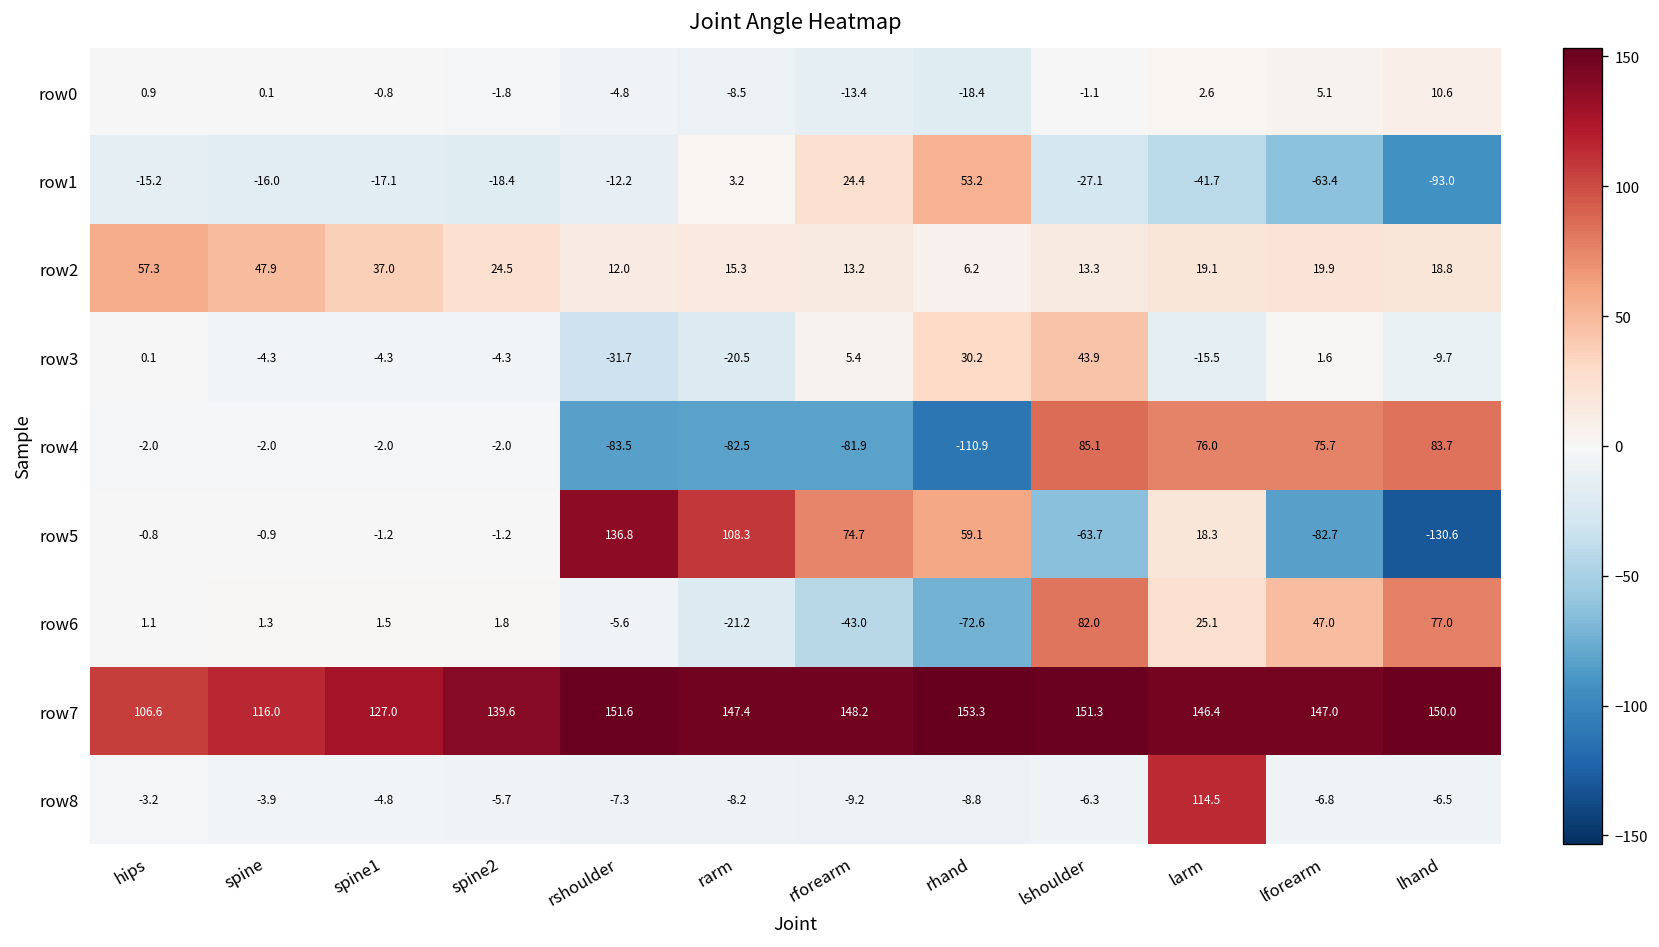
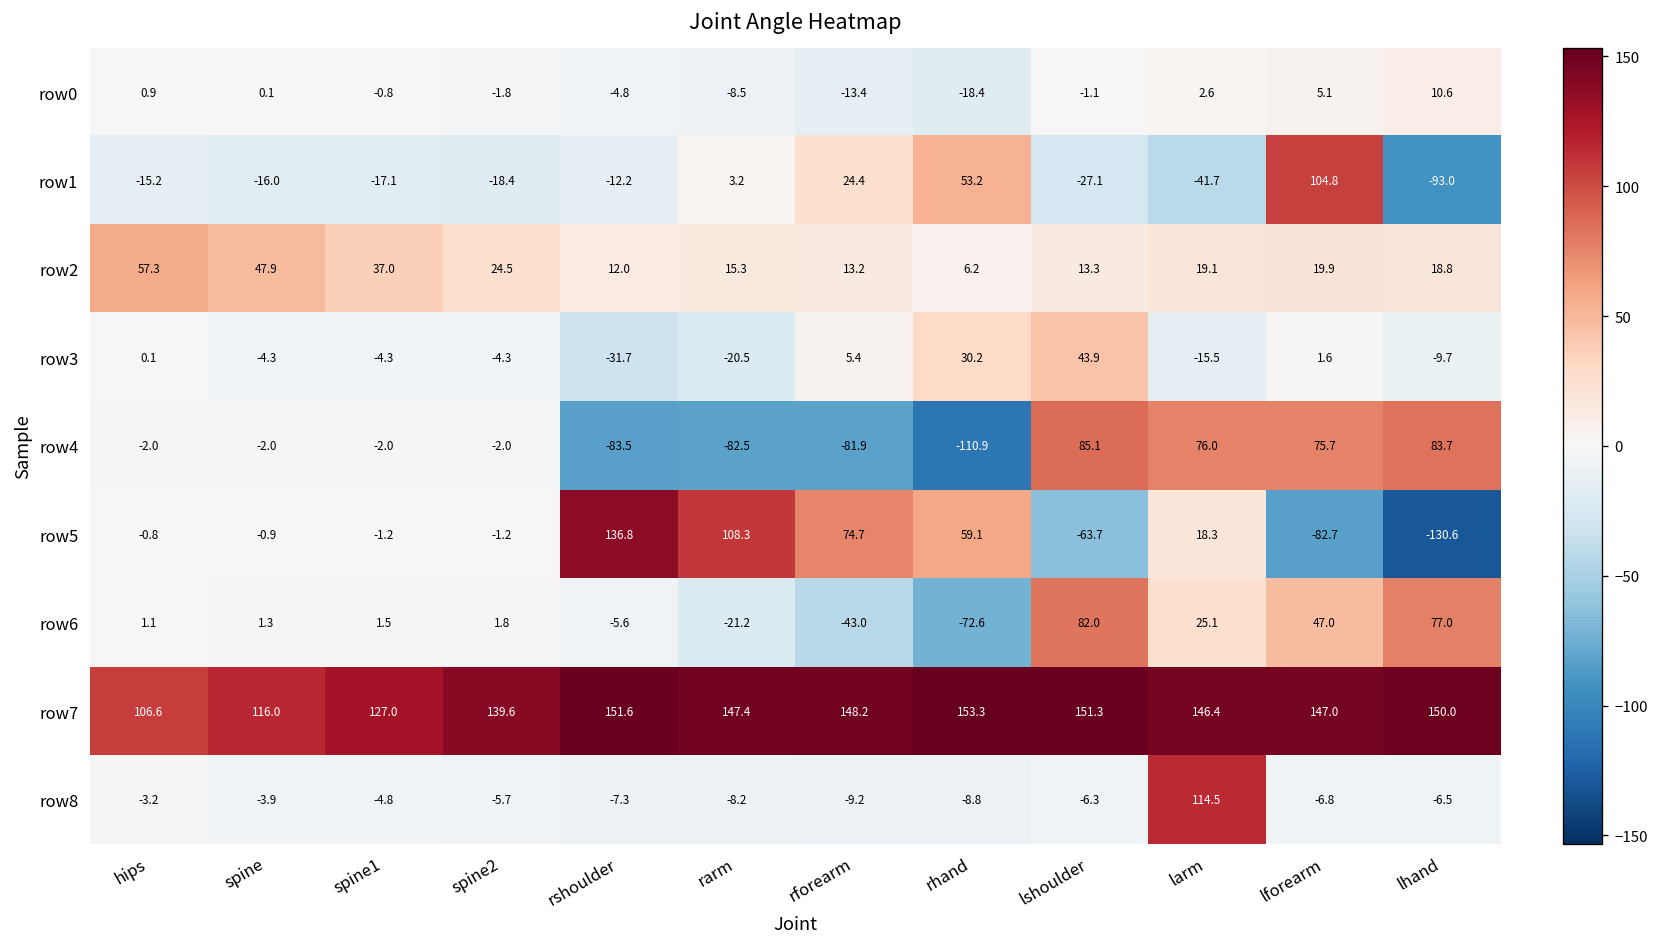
  {
    "row0": {
      "hips": 0.9,
      "spine": 0.1,
      "spine1": -0.8,
      "spine2": -1.8,
      "rshoulder": -4.8,
      "rarm": -8.5,
      "rforearm": -13.4,
      "rhand": -18.4,
      "lshoulder": -1.1,
      "larm": 2.6,
      "lforearm": 5.1,
      "lhand": 10.6
    },
    "row1": {
      "hips": -15.2,
      "spine": -16.0,
      "spine1": -17.1,
      "spine2": -18.4,
      "rshoulder": -12.2,
      "rarm": 3.2,
      "rforearm": 24.4,
      "rhand": 53.2,
      "lshoulder": -27.1,
      "larm": -41.7,
-     "lforearm": -63.4,
+     "lforearm": 104.8,
      "lhand": -93.0
    },
    "row2": {
      "hips": 57.3,
      "spine": 47.9,
      "spine1": 37.0,
      "spine2": 24.5,
      "rshoulder": 12.0,
      "rarm": 15.3,
      "rforearm": 13.2,
      "rhand": 6.2,
      "lshoulder": 13.3,
      "larm": 19.1,
      "lforearm": 19.9,
      "lhand": 18.8
    },
    "row3": {
      "hips": 0.1,
      "spine": -4.3,
      "spine1": -4.3,
      "spine2": -4.3,
      "rshoulder": -31.7,
      "rarm": -20.5,
      "rforearm": 5.4,
      "rhand": 30.2,
      "lshoulder": 43.9,
      "larm": -15.5,
      "lforearm": 1.6,
      "lhand": -9.7
    },
    "row4": {
      "hips": -2.0,
      "spine": -2.0,
      "spine1": -2.0,
      "spine2": -2.0,
      "rshoulder": -83.5,
      "rarm": -82.5,
      "rforearm": -81.9,
      "rhand": -110.9,
      "lshoulder": 85.1,
      "larm": 76.0,
      "lforearm": 75.7,
      "lhand": 83.7
    },
    "row5": {
      "hips": -0.8,
      "spine": -0.9,
      "spine1": -1.2,
      "spine2": -1.2,
      "rshoulder": 136.8,
      "rarm": 108.3,
      "rforearm": 74.7,
      "rhand": 59.1,
      "lshoulder": -63.7,
      "larm": 18.3,
      "lforearm": -82.7,
      "lhand": -130.6
    },
    "row6": {
      "hips": 1.1,
      "spine": 1.3,
      "spine1": 1.5,
      "spine2": 1.8,
      "rshoulder": -5.6,
      "rarm": -21.2,
      "rforearm": -43.0,
      "rhand": -72.6,
      "lshoulder": 82.0,
      "larm": 25.1,
      "lforearm": 47.0,
      "lhand": 77.0
    },
    "row7": {
      "hips": 106.6,
      "spine": 116.0,
      "spine1": 127.0,
      "spine2": 139.6,
      "rshoulder": 151.6,
      "rarm": 147.4,
      "rforearm": 148.2,
      "rhand": 153.3,
      "lshoulder": 151.3,
      "larm": 146.4,
      "lforearm": 147.0,
      "lhand": 150.0
    },
    "row8": {
      "hips": -3.2,
      "spine": -3.9,
      "spine1": -4.8,
      "spine2": -5.7,
      "rshoulder": -7.3,
      "rarm": -8.2,
      "rforearm": -9.2,
      "rhand": -8.8,
      "lshoulder": -6.3,
      "larm": 114.5,
      "lforearm": -6.8,
      "lhand": -6.5
    }
  }
